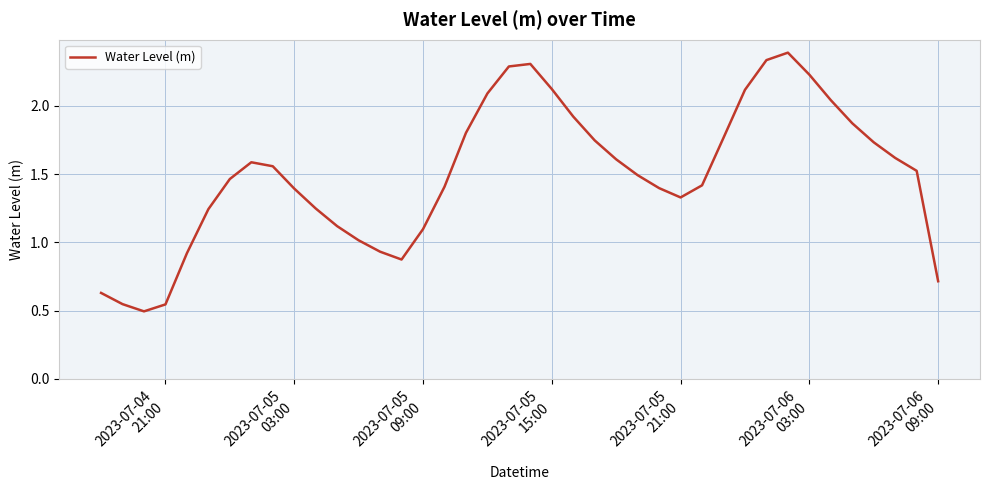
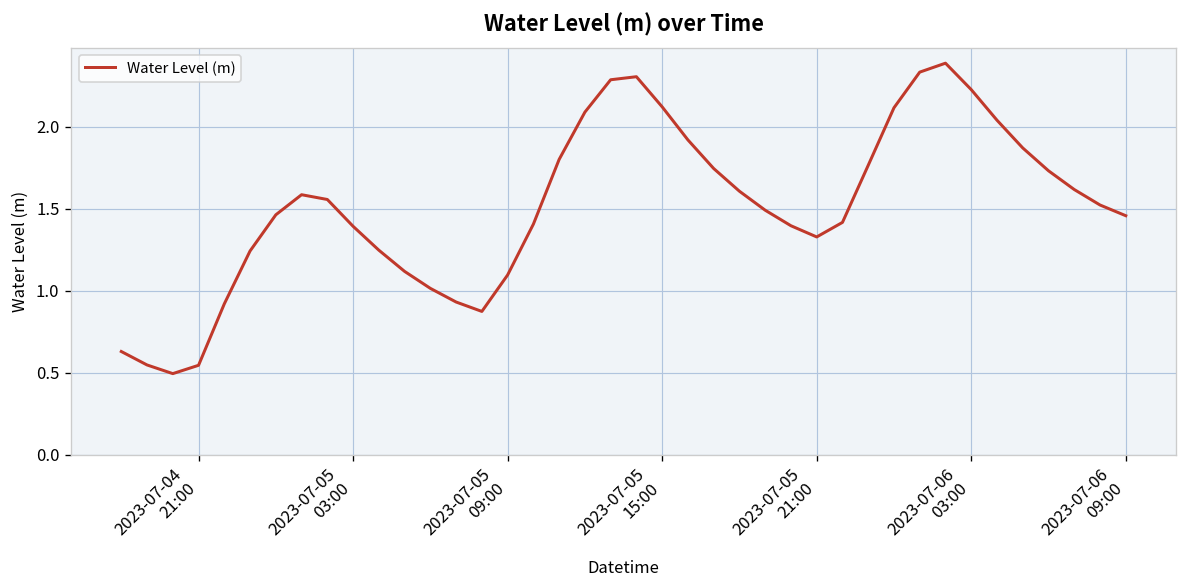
  {
    "2023-07-04 21:00": 0.55,
    "2023-07-05 03:00": 1.39,
    "2023-07-05 09:00": 1.10,
    "2023-07-05 15:00": 2.12,
    "2023-07-05 21:00": 1.33,
    "2023-07-06 03:00": 2.23,
-   "2023-07-06 09:00": 0.72
+   "2023-07-06 09:00": 1.46
  }
